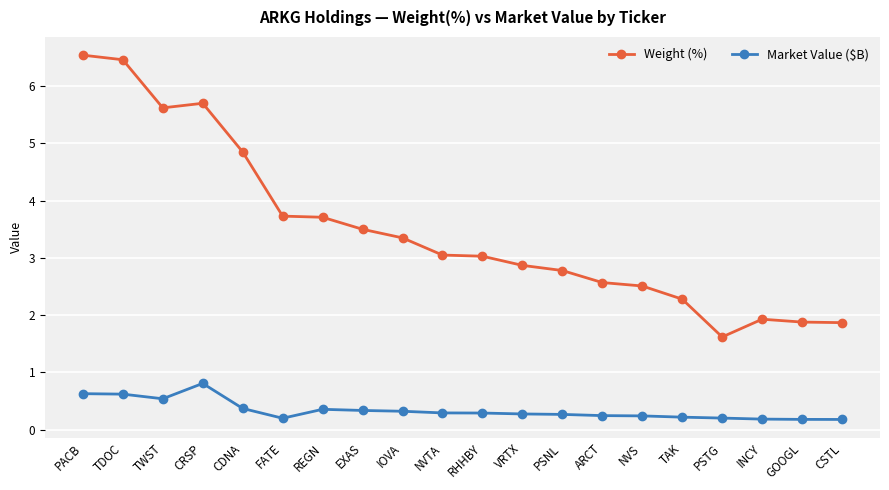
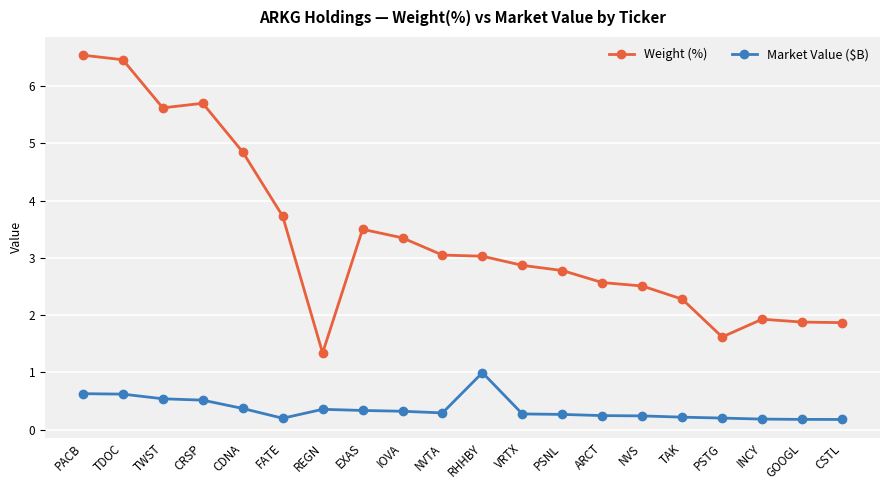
  {
    "Weight (%)": {
      "PACB": 6.5,
      "TDOC": 6.5,
      "TWST": 5.6,
      "CRSP": 5.7,
      "CDNA": 4.9,
      "FATE": 3.7,
-     "REGN": 3.7,
+     "REGN": 1.3,
      "EXAS": 3.5,
      "IOVA": 3.4,
      "NVTA": 3.1,
      "RHHBY": 3.0,
      "VRTX": 2.9,
      "PSNL": 2.8,
      "ARCT": 2.6,
      "NVS": 2.5,
      "TAK": 2.3,
      "PSTG": 1.6,
      "INCY": 1.9,
      "GOOGL": 1.9,
      "CSTL": 1.9
    },
    "Market Value ($B)": {
      "PACB": 0.6,
      "TDOC": 0.6,
      "TWST": 0.5,
-     "CRSP": 0.8,
+     "CRSP": 0.5,
      "CDNA": 0.4,
      "FATE": 0.2,
      "REGN": 0.4,
      "EXAS": 0.3,
      "IOVA": 0.3,
      "NVTA": 0.3,
-     "RHHBY": 0.3,
+     "RHHBY": 1.0,
      "VRTX": 0.3,
      "PSNL": 0.3,
      "ARCT": 0.2,
      "NVS": 0.2,
      "TAK": 0.2,
      "PSTG": 0.2,
      "INCY": 0.2,
      "GOOGL": 0.2,
      "CSTL": 0.2
    }
  }
